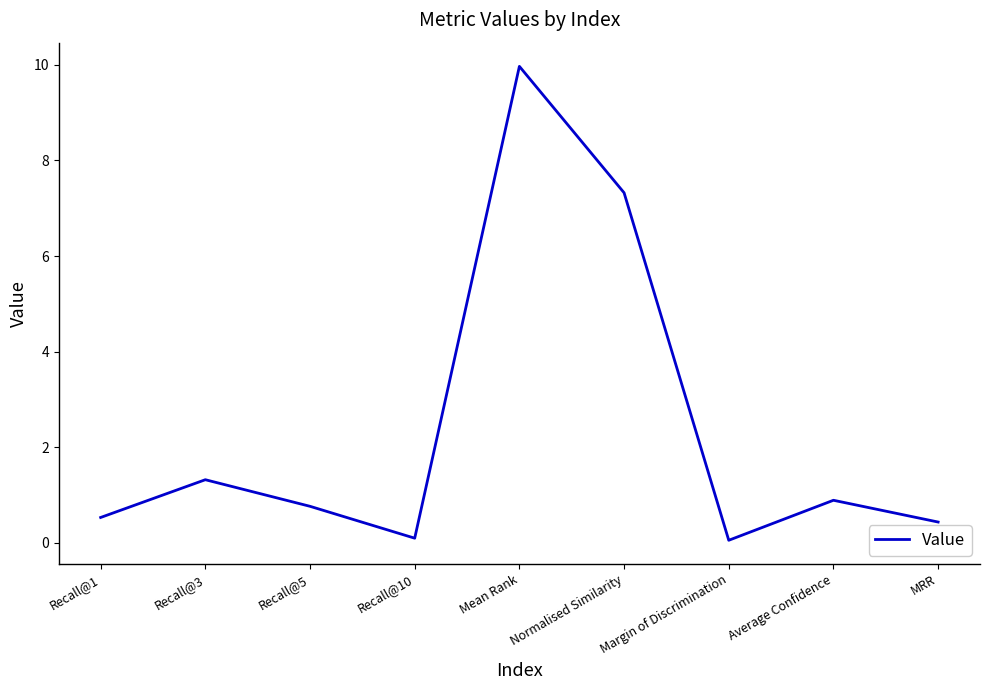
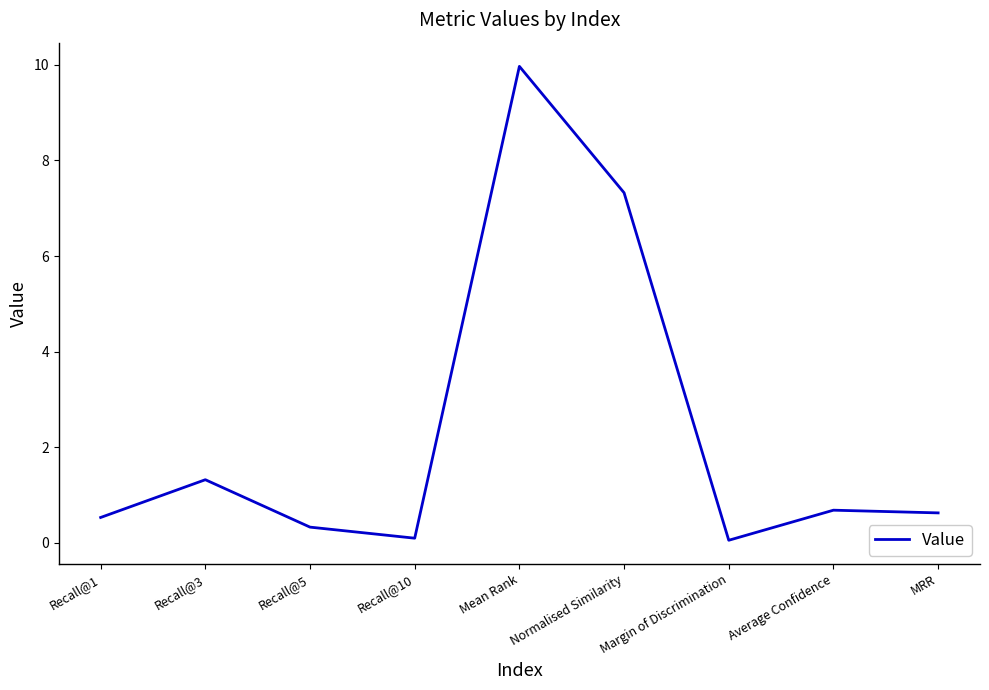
  {
    "Recall@1": 0.5,
    "Recall@3": 1.3,
-   "Recall@5": 0.8,
+   "Recall@5": 0.3,
    "Recall@10": 0.1,
    "Mean Rank": 10.0,
    "Normalised Similarity": 7.3,
    "Margin of Discrimination": 0.1,
-   "Average Confidence": 0.9,
-   "MRR": 0.4
+   "Average Confidence": 0.7,
+   "MRR": 0.6
  }
